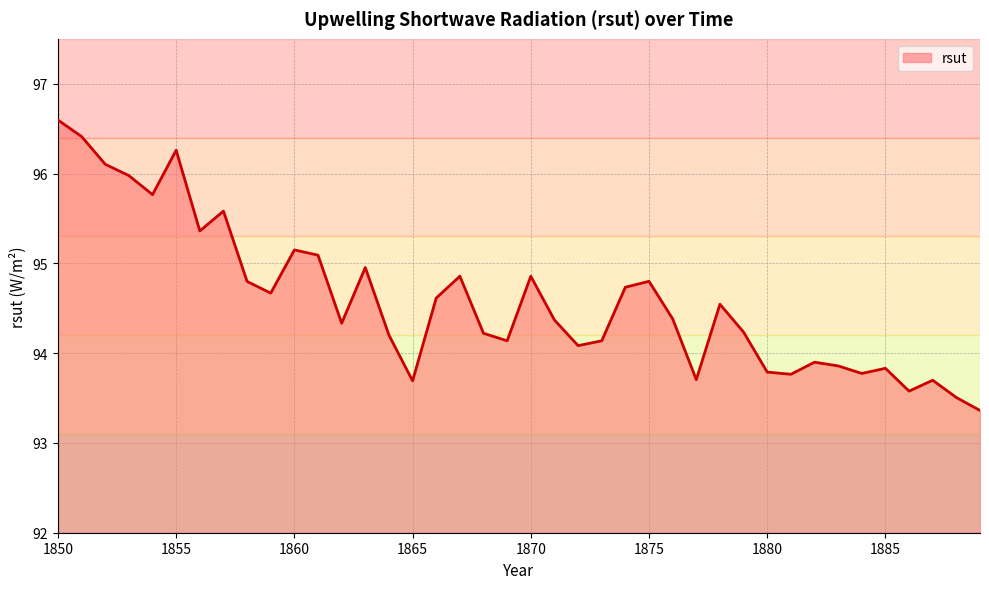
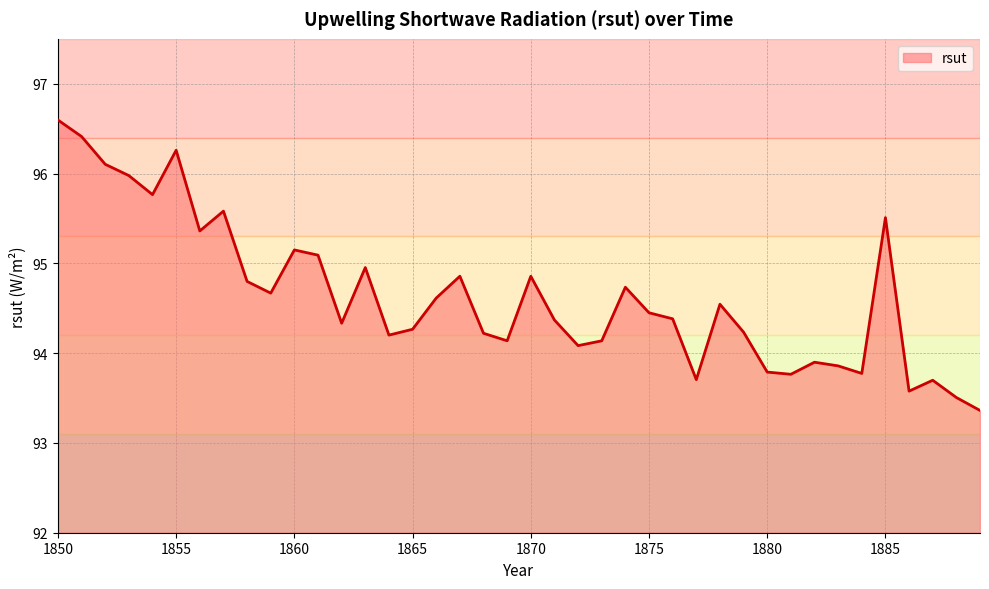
  {
    "1850": 96.6,
    "1855": 96.3,
    "1860": 95.1,
-   "1865": 93.7,
+   "1865": 94.3,
    "1870": 94.9,
-   "1875": 94.8,
+   "1875": 94.4,
    "1880": 93.8,
-   "1885": 93.8
+   "1885": 95.5
  }
